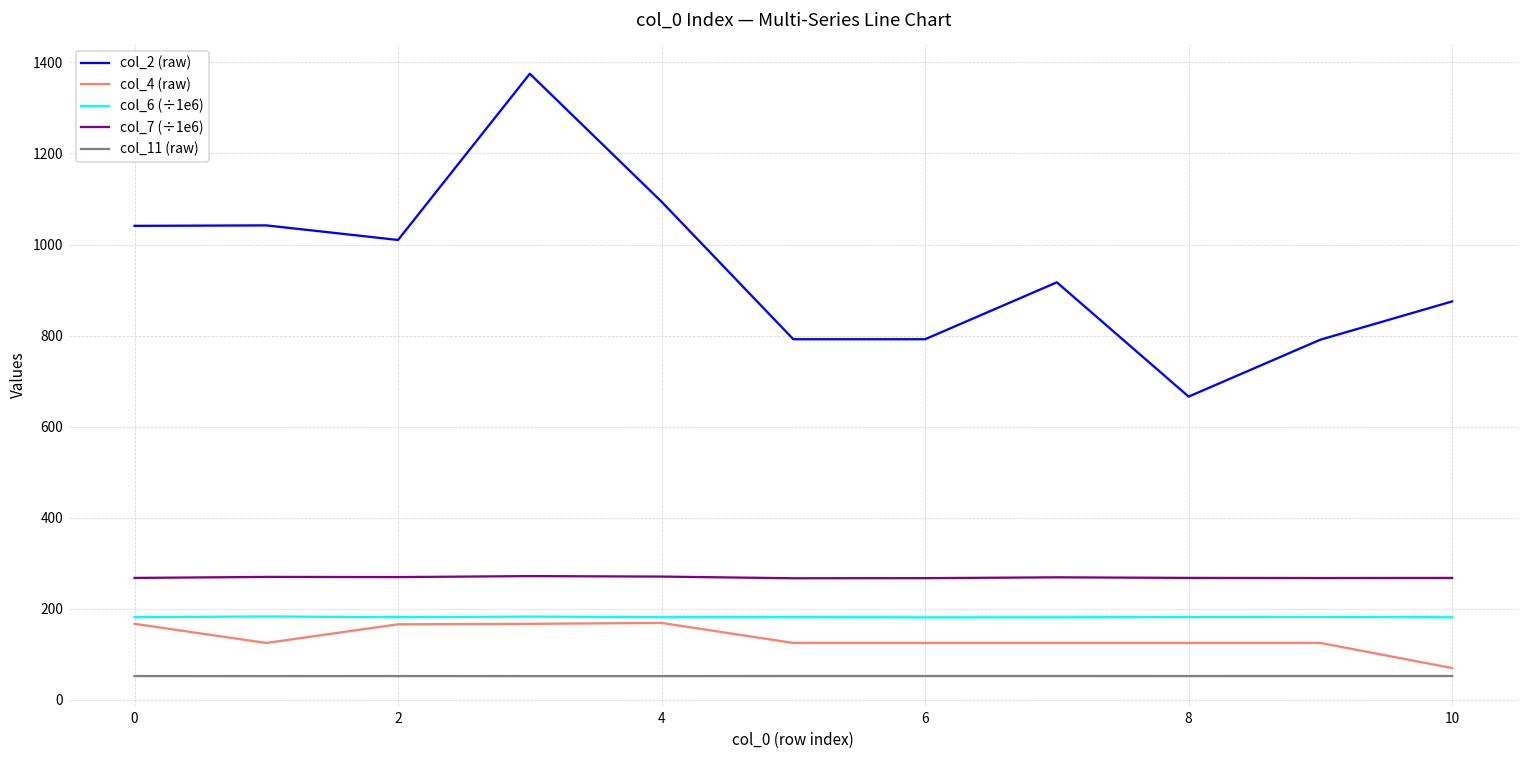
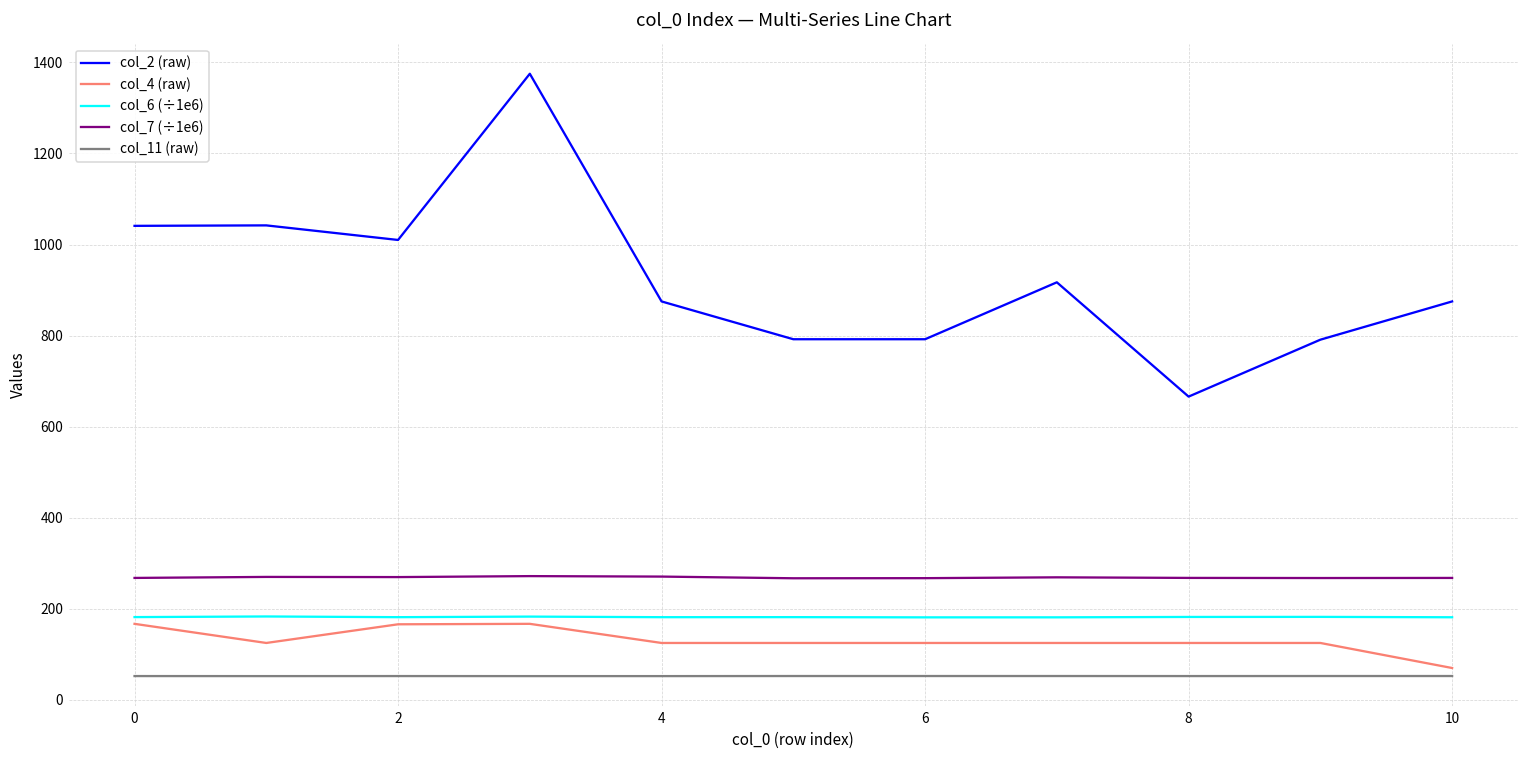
  {
    "col_2 (raw)": {
      "0": 1040,
      "2": 1010,
-     "4": 1090,
+     "4": 880,
      "6": 790,
      "8": 670,
      "10": 880
    },
    "col_4 (raw)": {
      "0": 170,
      "2": 170,
-     "4": 170,
+     "4": 130,
      "6": 130,
      "8": 130,
      "10": 70
    },
    "col_6 (÷1e6)": {
      "0": 180,
      "2": 180,
      "4": 180,
      "6": 180,
      "8": 180,
      "10": 180
    },
    "col_7 (÷1e6)": {
      "0": 270,
      "2": 270,
      "4": 270,
      "6": 270,
      "8": 270,
      "10": 270
    },
    "col_11 (raw)": {
      "0": 50,
      "2": 50,
      "4": 50,
      "6": 50,
      "8": 50,
      "10": 50
    }
  }
